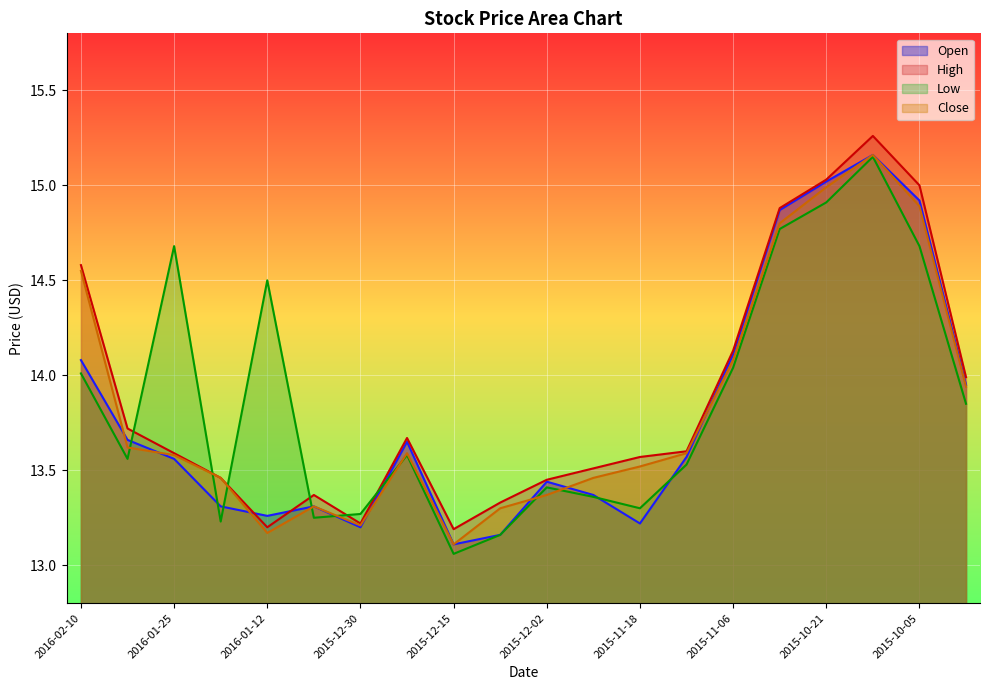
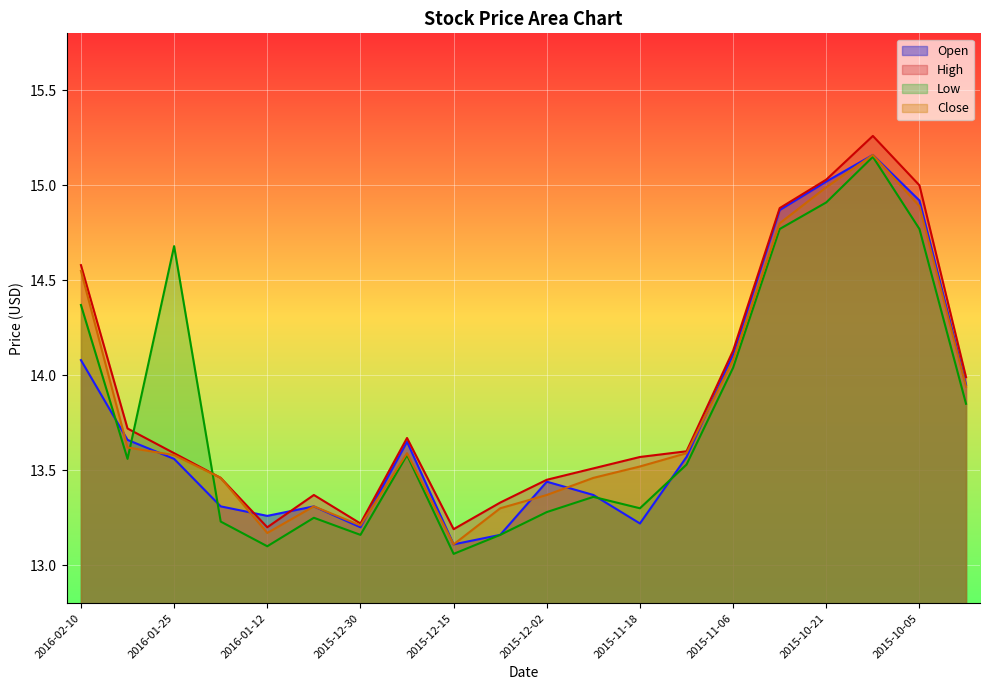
  {
    "Open": {
      "2016-02-10": 14.08,
      "2016-01-25": 13.56,
      "2016-01-12": 13.26,
      "2015-11-18": 13.22,
      "2015-11-06": 14.11,
      "2015-10-05": 14.92
    },
    "Low": {
-     "2016-02-10": 14.01,
+     "2016-02-10": 14.37,
      "2016-01-25": 14.68,
-     "2016-01-12": 14.5,
-     "2015-12-30": 13.27,
+     "2016-01-12": 13.1,
+     "2015-12-30": 13.16,
      "2015-12-15": 13.06,
-     "2015-12-02": 13.41,
+     "2015-12-02": 13.28,
      "2015-11-18": 13.30,
      "2015-11-06": 14.04,
      "2015-10-21": 14.91,
-     "2015-10-05": 14.68
+     "2015-10-05": 14.77
    }
  }
